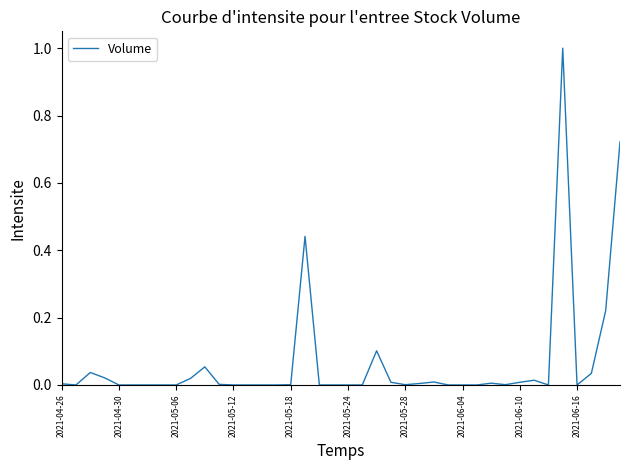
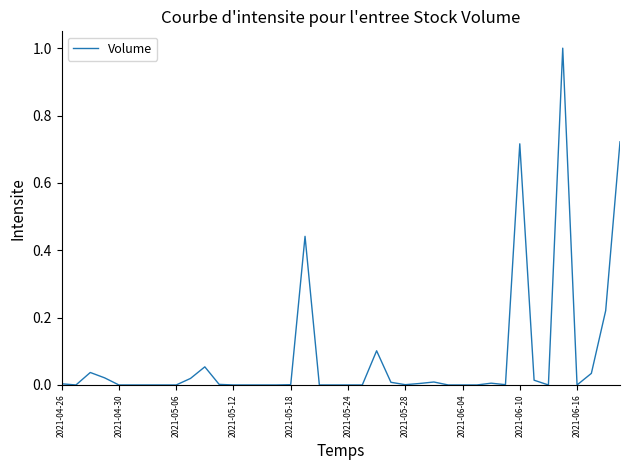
  {
    "2021-04-26": 0.00,
    "2021-04-30": 0.00,
    "2021-05-06": 0.00,
    "2021-05-12": 0.00,
    "2021-05-18": 0.00,
    "2021-05-24": 0.00,
    "2021-05-28": 0.00,
    "2021-06-04": 0.00,
-   "2021-06-10": 0.01,
+   "2021-06-10": 0.72,
    "2021-06-16": 0.00
  }
